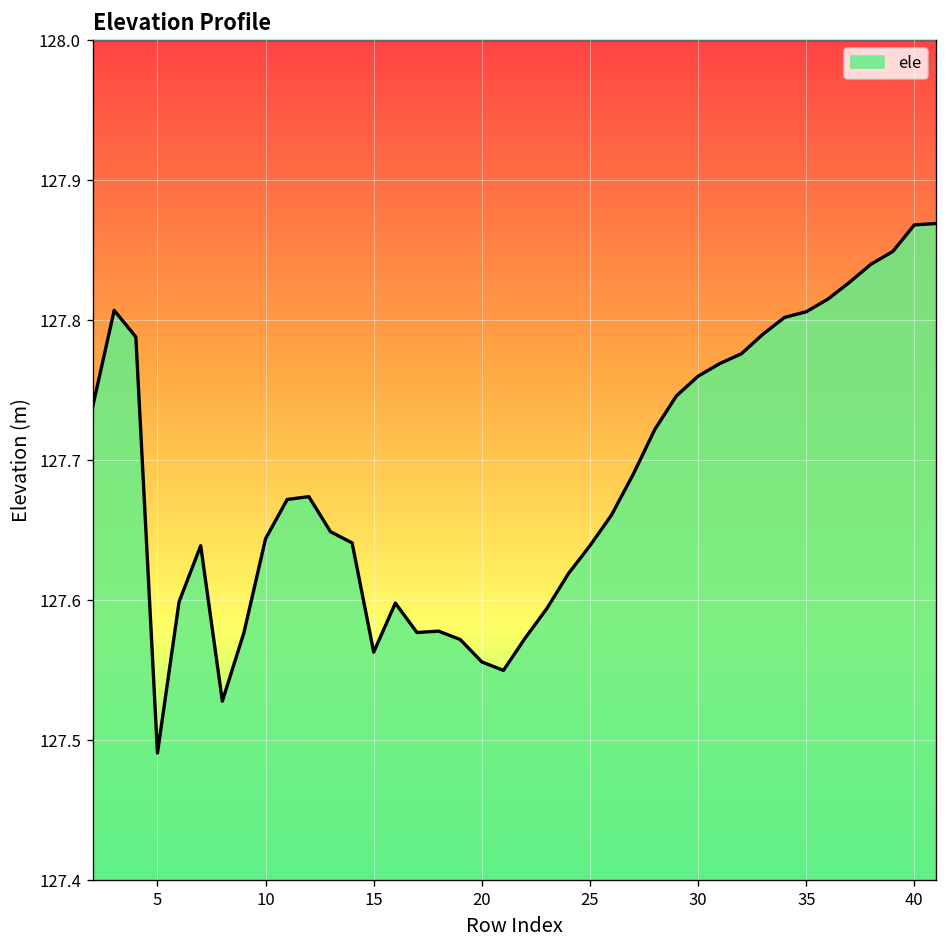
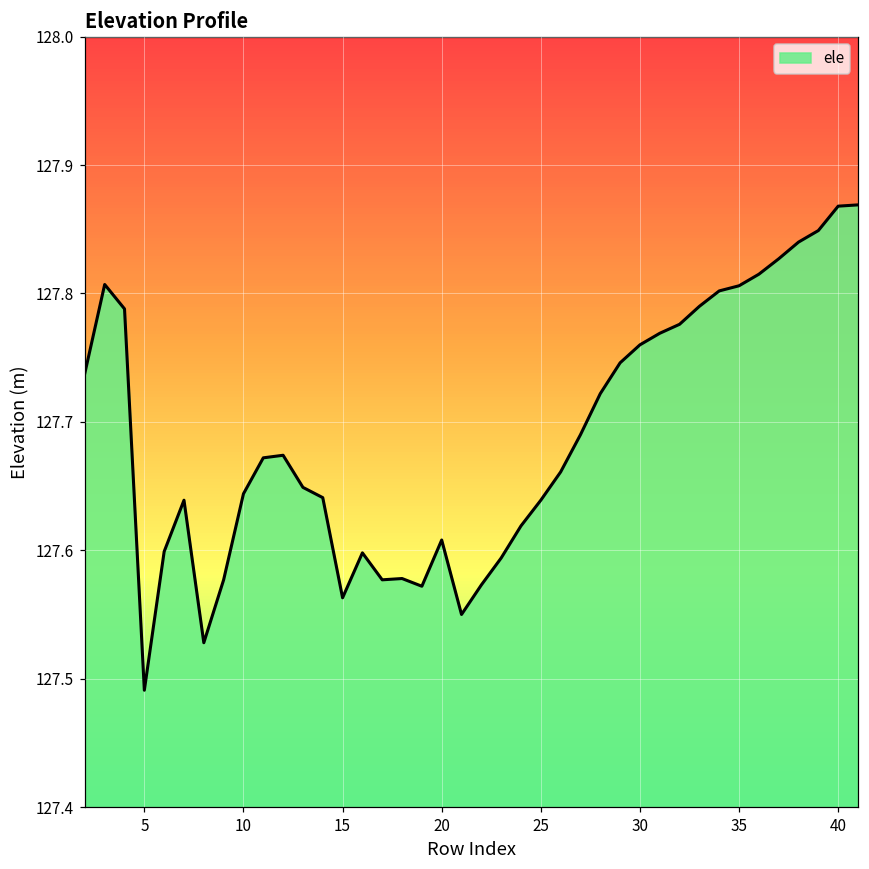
  {
    "5": 127.491,
    "10": 127.644,
    "15": 127.563,
-   "20": 127.556,
+   "20": 127.608,
    "25": 127.639,
    "30": 127.760,
    "35": 127.806,
    "40": 127.868
  }
